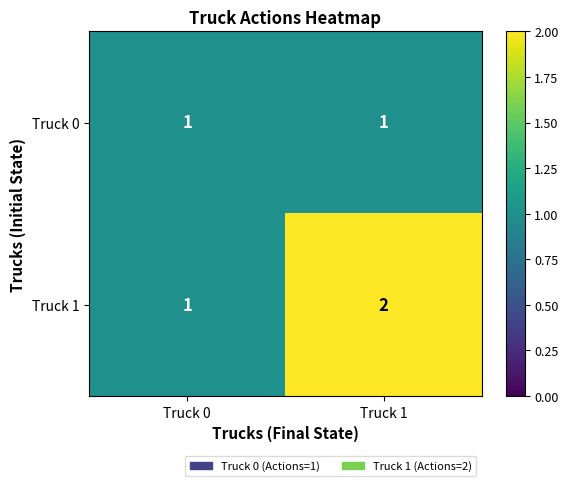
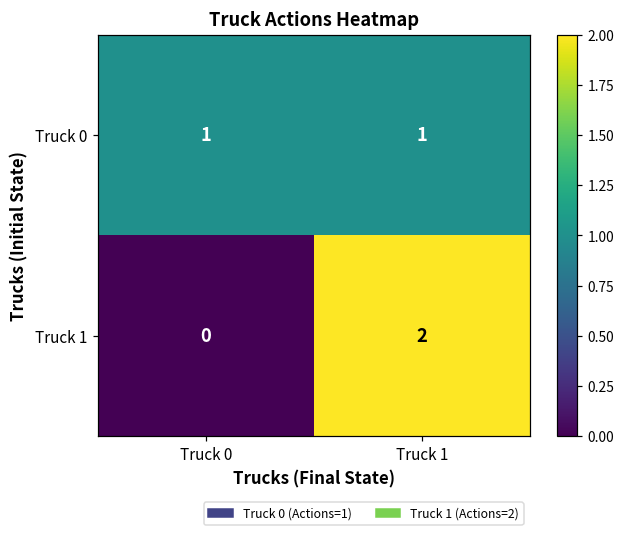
  {
    "Truck 0": {
      "Truck 0": 1,
      "Truck 1": 1
    },
    "Truck 1": {
-     "Truck 0": 1,
+     "Truck 0": 0,
      "Truck 1": 2
    }
  }
